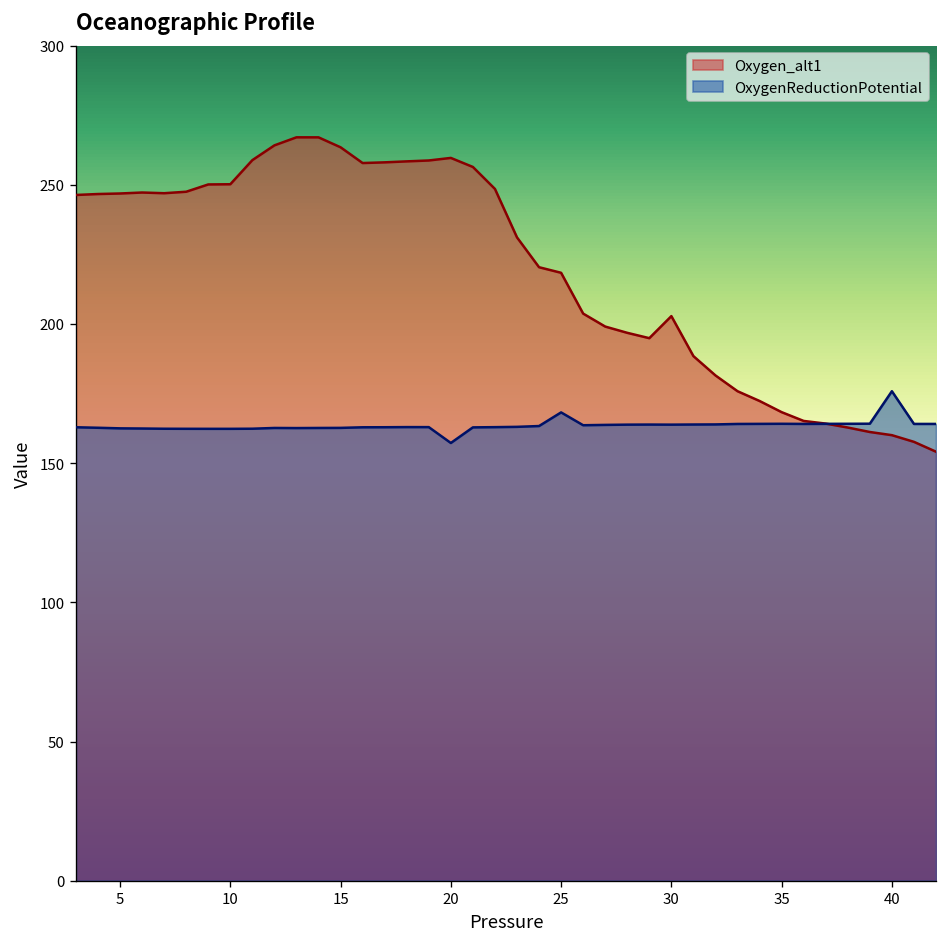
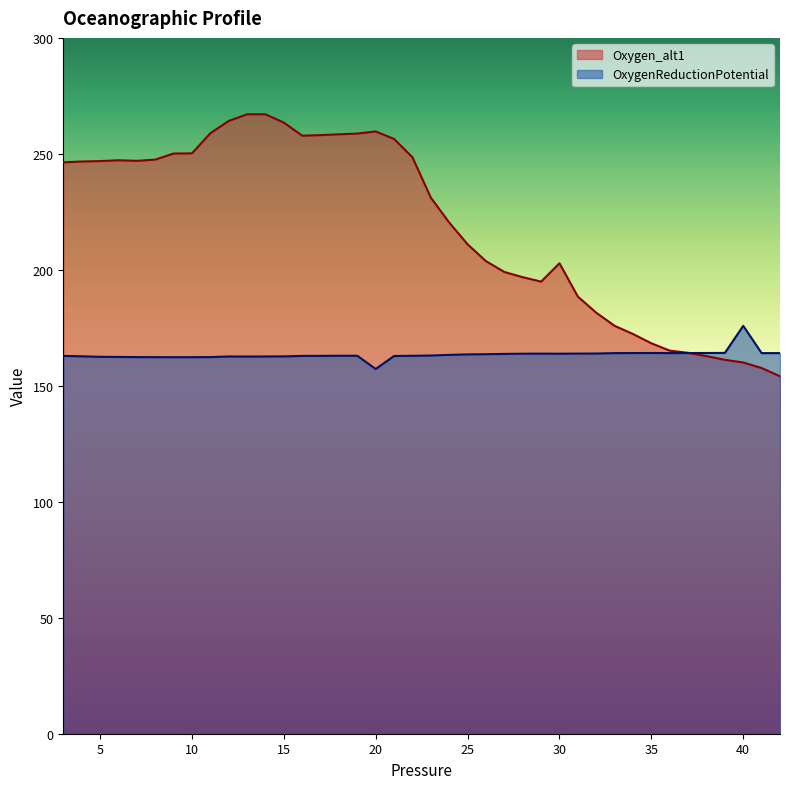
  {
    "Oxygen_alt1": {
      "5": 247,
      "10": 250,
      "15": 263,
      "20": 260,
-     "25": 218,
+     "25": 211,
      "30": 203,
      "35": 168,
      "40": 160
    },
    "OxygenReductionPotential": {
      "5": 163,
      "10": 162,
      "15": 163,
      "20": 157,
-     "25": 168,
+     "25": 164,
      "30": 164,
      "35": 164,
      "40": 176
    }
  }
